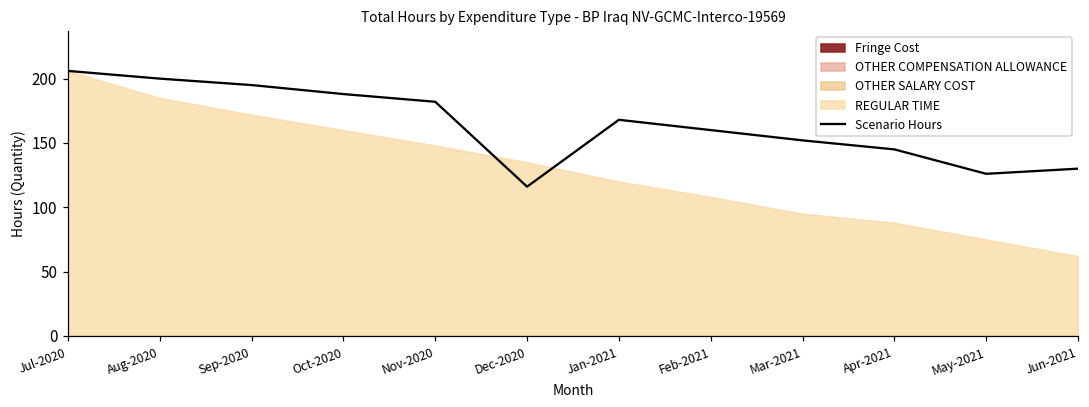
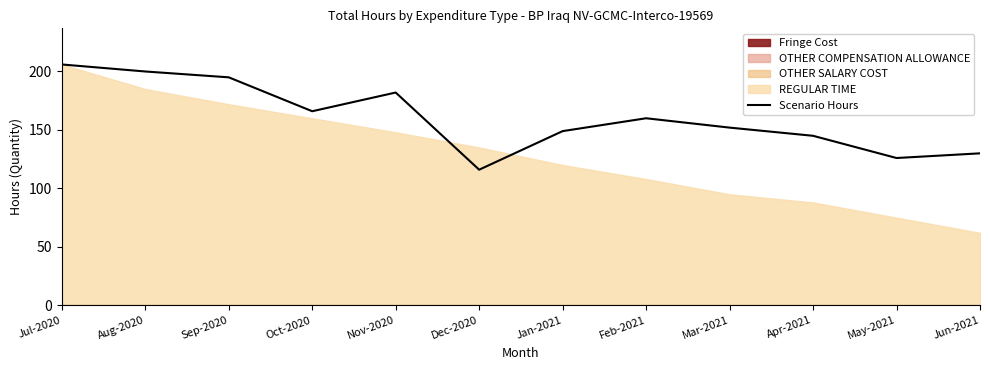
  {
    "Scenario Hours": {
      "Aug-2020": 200,
      "Sep-2020": 195,
-     "Oct-2020": 188,
+     "Oct-2020": 166,
      "Nov-2020": 182,
      "Dec-2020": 116,
-     "Jan-2021": 168,
+     "Jan-2021": 149,
      "Feb-2021": 160,
      "Mar-2021": 152,
      "Apr-2021": 145,
      "May-2021": 126,
      "Jun-2021": 130
    }
  }
